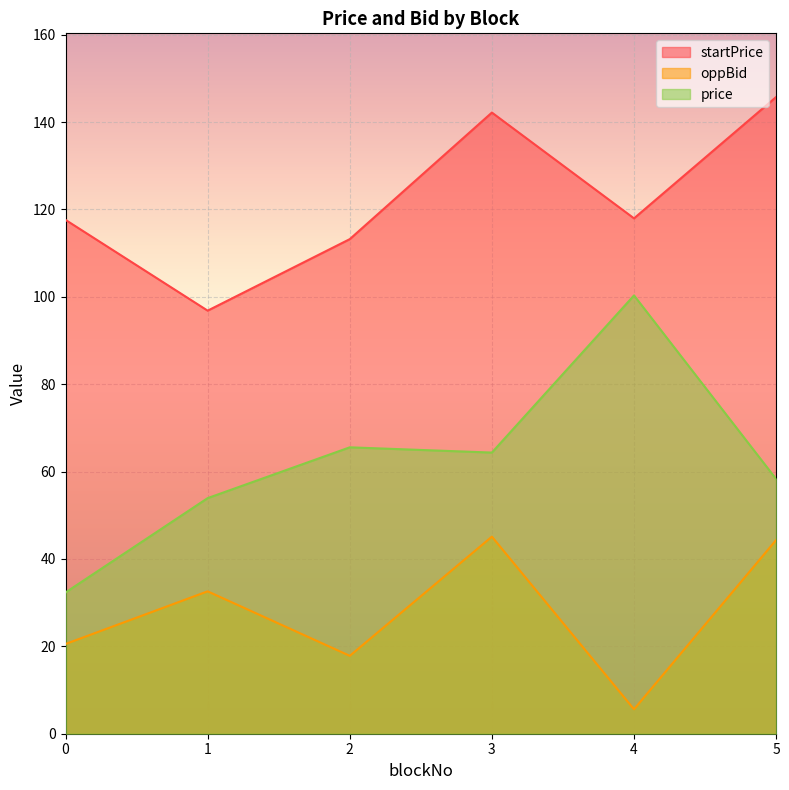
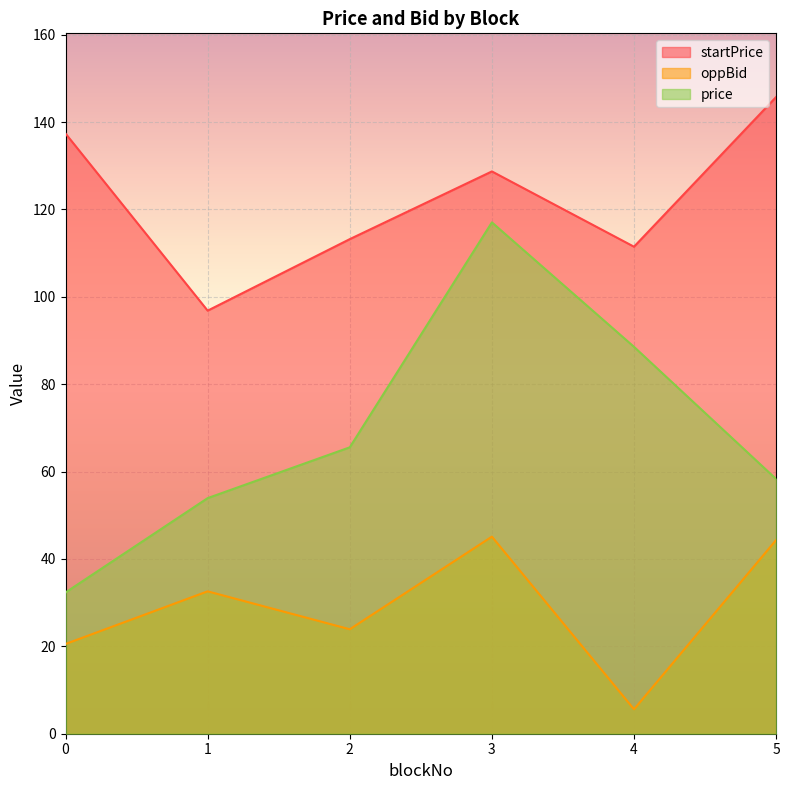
  {
    "startPrice": {
-     "0": 118,
+     "0": 137,
      "1": 97,
      "2": 113,
-     "3": 142,
-     "4": 118,
+     "3": 129,
+     "4": 111,
      "5": 146
    },
    "oppBid": {
      "0": 21,
      "1": 33,
-     "2": 18,
+     "2": 24,
      "3": 45,
      "4": 6,
      "5": 44
    },
    "price": {
      "0": 32,
      "1": 54,
      "2": 66,
-     "3": 64,
-     "4": 100,
+     "3": 117,
+     "4": 89,
      "5": 58
    }
  }
